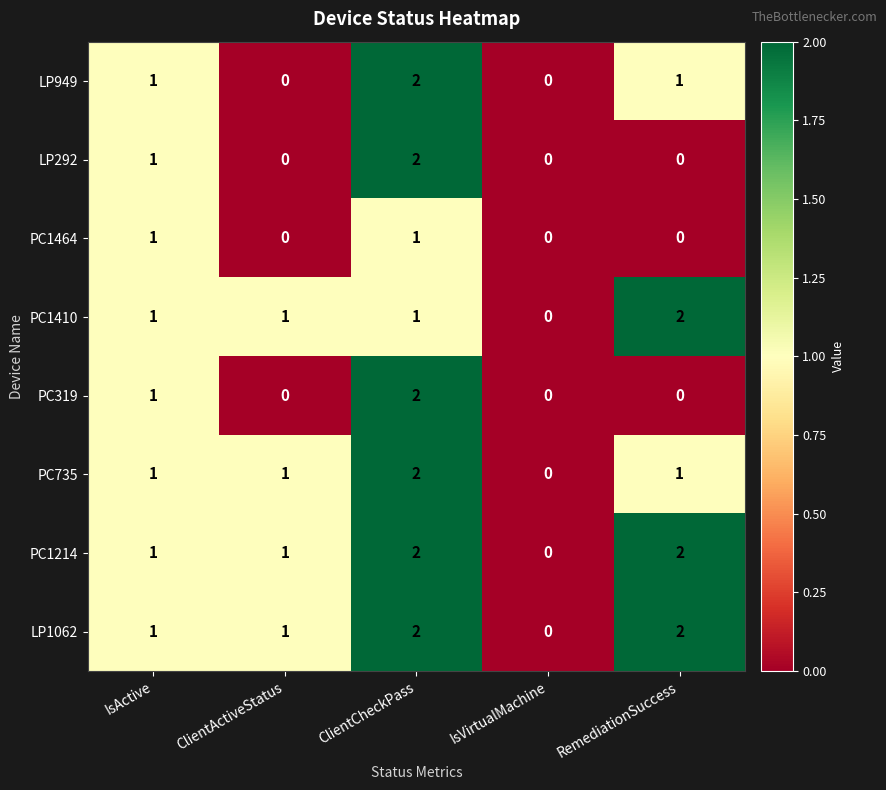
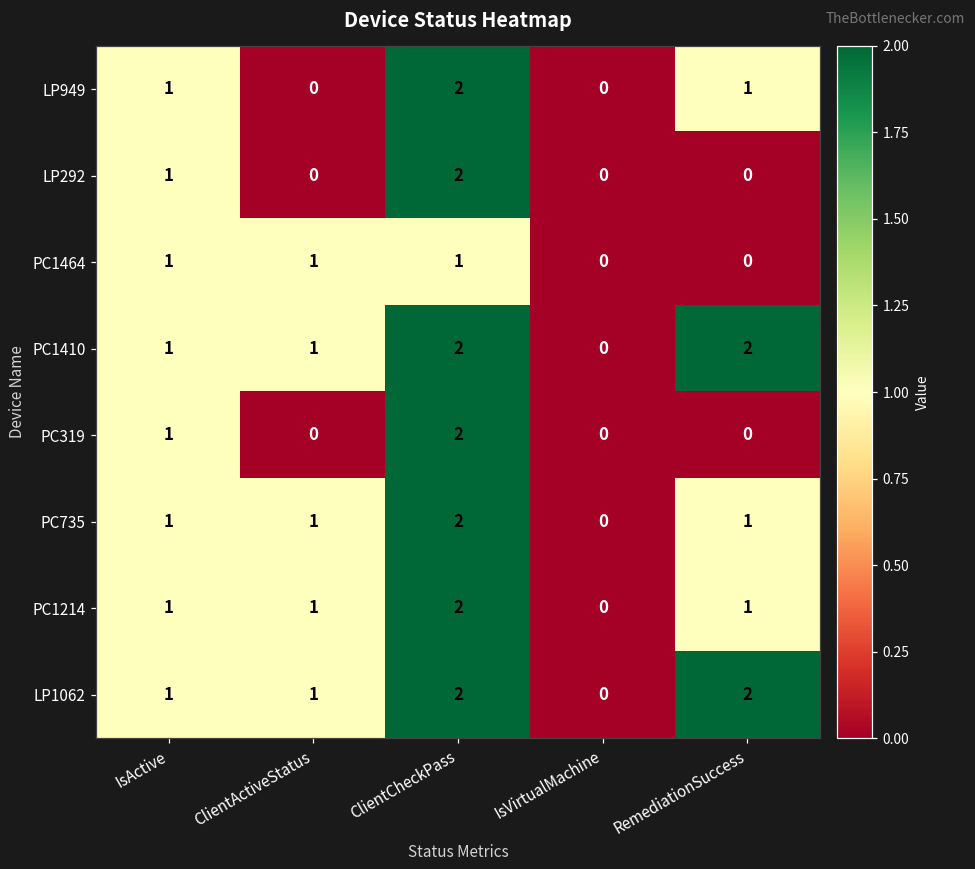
  {
    "LP949": {
      "IsActive": 1,
      "ClientActiveStatus": 0,
      "ClientCheckPass": 2,
      "IsVirtualMachine": 0,
      "RemediationSuccess": 1
    },
    "LP292": {
      "IsActive": 1,
      "ClientActiveStatus": 0,
      "ClientCheckPass": 2,
      "IsVirtualMachine": 0,
      "RemediationSuccess": 0
    },
    "PC1464": {
      "IsActive": 1,
-     "ClientActiveStatus": 0,
+     "ClientActiveStatus": 1,
      "ClientCheckPass": 1,
      "IsVirtualMachine": 0,
      "RemediationSuccess": 0
    },
    "PC1410": {
      "IsActive": 1,
      "ClientActiveStatus": 1,
-     "ClientCheckPass": 1,
+     "ClientCheckPass": 2,
      "IsVirtualMachine": 0,
      "RemediationSuccess": 2
    },
    "PC319": {
      "IsActive": 1,
      "ClientActiveStatus": 0,
      "ClientCheckPass": 2,
      "IsVirtualMachine": 0,
      "RemediationSuccess": 0
    },
    "PC735": {
      "IsActive": 1,
      "ClientActiveStatus": 1,
      "ClientCheckPass": 2,
      "IsVirtualMachine": 0,
      "RemediationSuccess": 1
    },
    "PC1214": {
      "IsActive": 1,
      "ClientActiveStatus": 1,
      "ClientCheckPass": 2,
      "IsVirtualMachine": 0,
-     "RemediationSuccess": 2
+     "RemediationSuccess": 1
    },
    "LP1062": {
      "IsActive": 1,
      "ClientActiveStatus": 1,
      "ClientCheckPass": 2,
      "IsVirtualMachine": 0,
      "RemediationSuccess": 2
    }
  }
